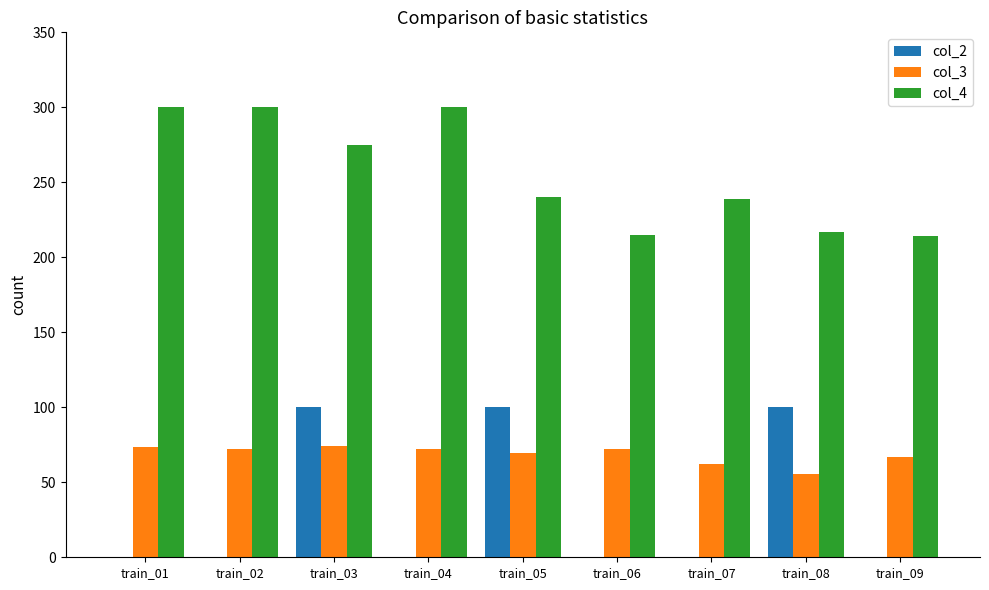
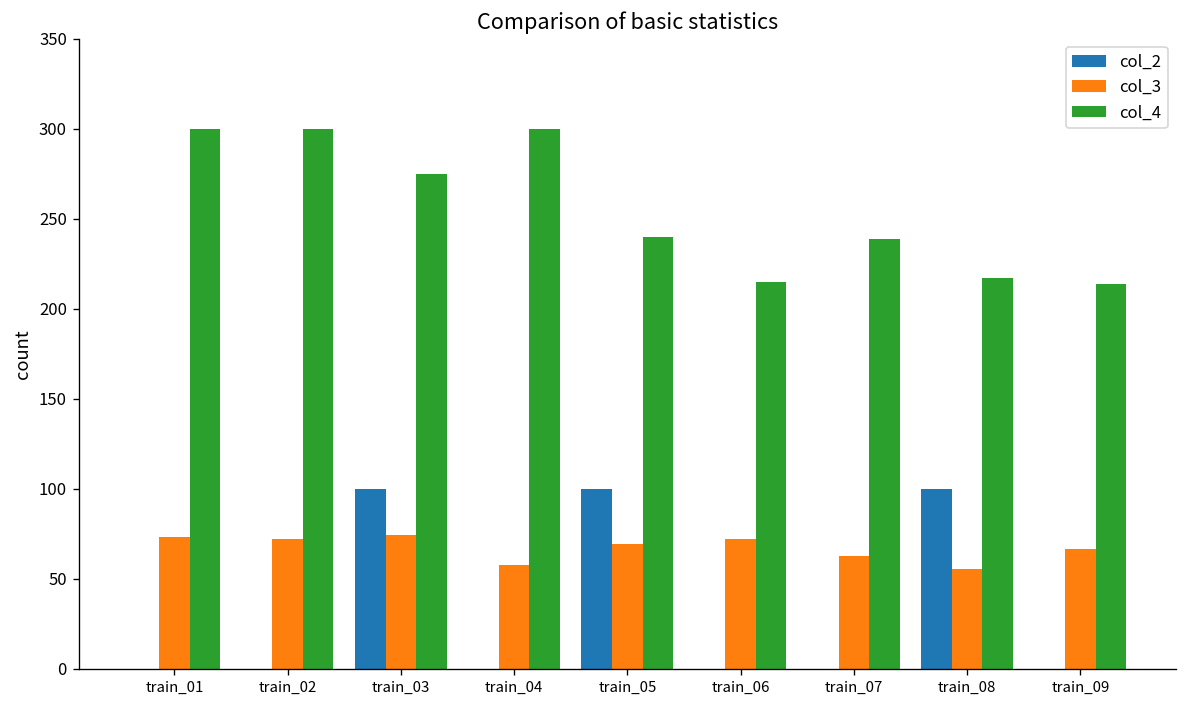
  {
    "col_2": {
      "train_01": 0,
      "train_02": 0,
      "train_03": 100,
      "train_04": 0,
      "train_05": 100,
      "train_06": 0,
      "train_07": 0,
      "train_08": 100,
      "train_09": 0
    },
    "col_3": {
      "train_01": 73,
      "train_02": 72,
      "train_03": 74,
-     "train_04": 72,
+     "train_04": 58,
      "train_05": 69,
      "train_06": 72,
      "train_07": 63,
      "train_08": 56,
      "train_09": 67
    },
    "col_4": {
      "train_01": 300,
      "train_02": 300,
      "train_03": 275,
      "train_04": 300,
      "train_05": 240,
      "train_06": 215,
      "train_07": 239,
      "train_08": 217,
      "train_09": 214
    }
  }
